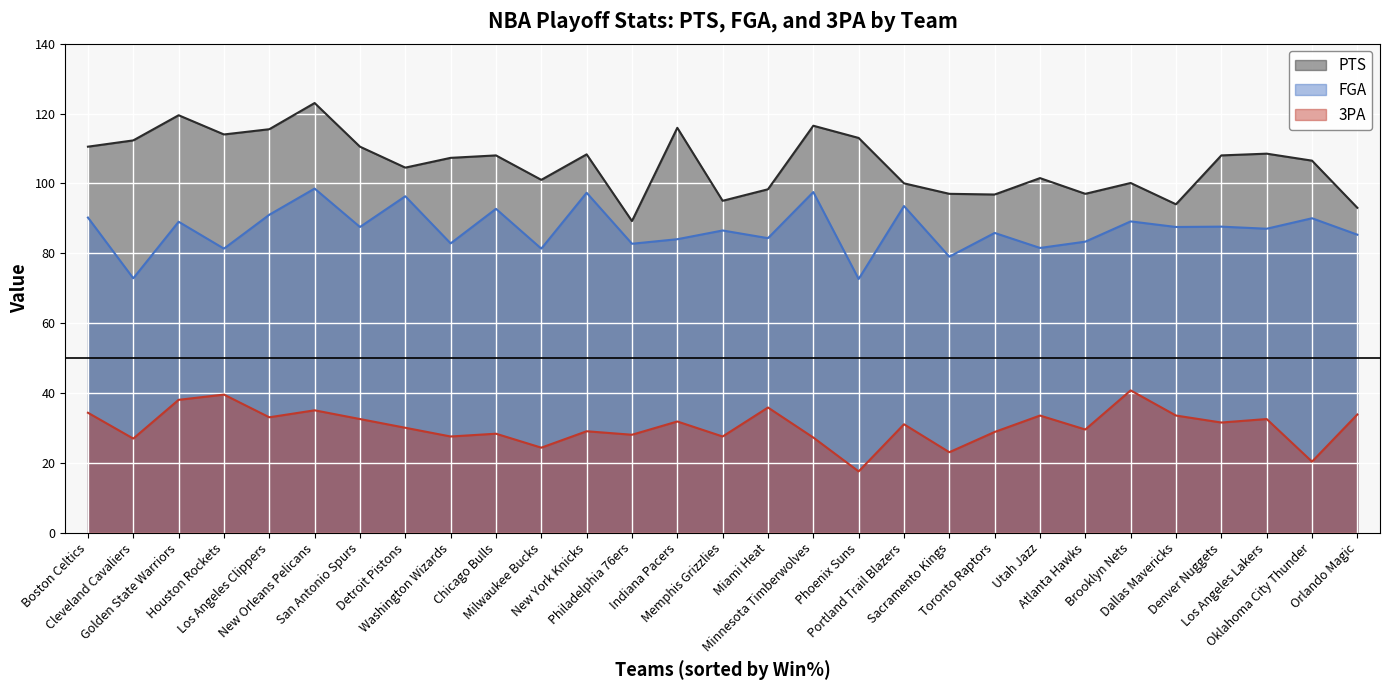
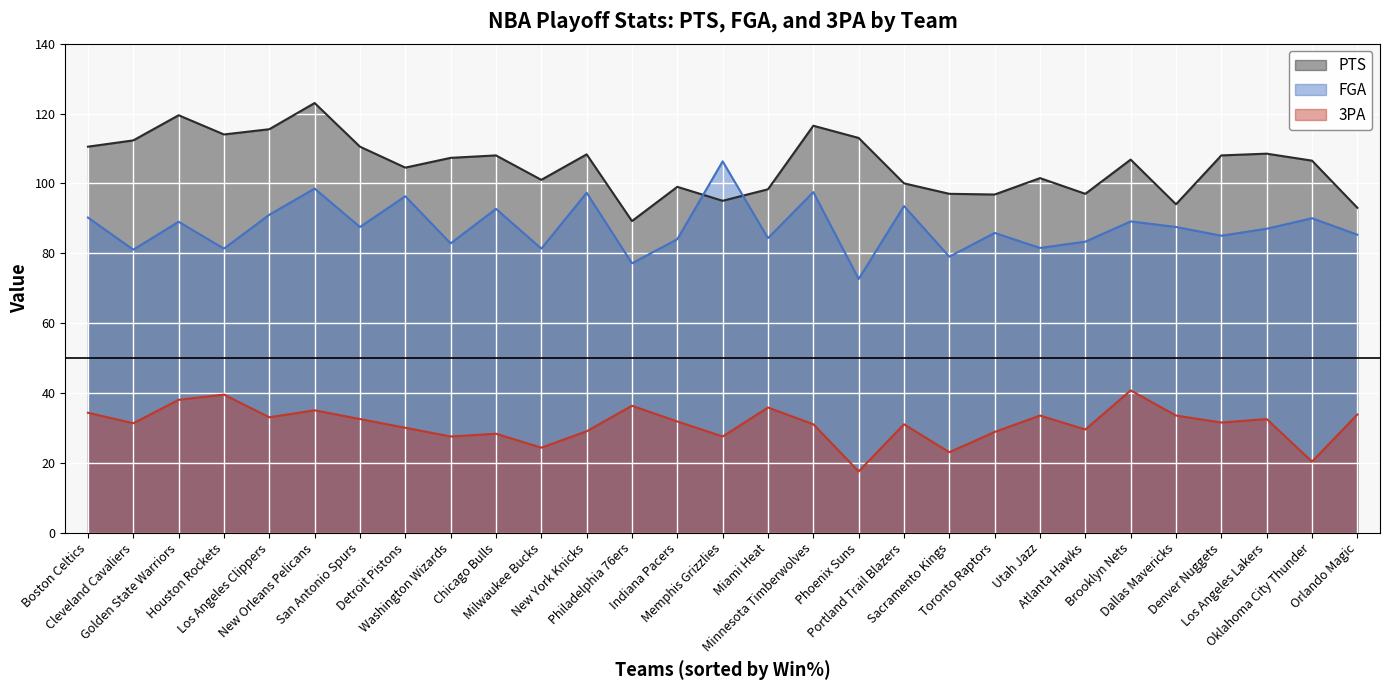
  {
    "PTS": {
      "Boston Celtics": 111,
      "Cleveland Cavaliers": 112,
      "Golden State Warriors": 120,
      "Houston Rockets": 114,
      "Los Angeles Clippers": 116,
      "New Orleans Pelicans": 123,
      "San Antonio Spurs": 111,
      "Detroit Pistons": 105,
      "Washington Wizards": 107,
      "Chicago Bulls": 108,
      "Milwaukee Bucks": 101,
      "New York Knicks": 108,
      "Philadelphia 76ers": 89,
-     "Indiana Pacers": 116,
+     "Indiana Pacers": 99,
      "Memphis Grizzlies": 95,
      "Miami Heat": 98,
      "Minnesota Timberwolves": 117,
      "Phoenix Suns": 113,
      "Portland Trail Blazers": 100,
      "Sacramento Kings": 97,
      "Toronto Raptors": 97,
      "Utah Jazz": 102,
      "Atlanta Hawks": 97,
-     "Brooklyn Nets": 100,
+     "Brooklyn Nets": 107,
      "Dallas Mavericks": 94,
      "Denver Nuggets": 108,
      "Los Angeles Lakers": 109,
      "Oklahoma City Thunder": 107,
      "Orlando Magic": 93
    },
    "FGA": {
      "Boston Celtics": 90,
-     "Cleveland Cavaliers": 73,
+     "Cleveland Cavaliers": 81,
      "Golden State Warriors": 89,
      "Houston Rockets": 81,
      "Los Angeles Clippers": 91,
      "New Orleans Pelicans": 99,
      "San Antonio Spurs": 88,
      "Detroit Pistons": 96,
      "Washington Wizards": 83,
      "Chicago Bulls": 93,
      "Milwaukee Bucks": 81,
      "New York Knicks": 97,
-     "Philadelphia 76ers": 83,
+     "Philadelphia 76ers": 77,
      "Indiana Pacers": 84,
-     "Memphis Grizzlies": 87,
+     "Memphis Grizzlies": 106,
      "Miami Heat": 84,
      "Minnesota Timberwolves": 98,
      "Phoenix Suns": 73,
      "Portland Trail Blazers": 94,
      "Sacramento Kings": 79,
      "Toronto Raptors": 86,
      "Utah Jazz": 82,
      "Atlanta Hawks": 83,
      "Brooklyn Nets": 89,
      "Dallas Mavericks": 88,
-     "Denver Nuggets": 88,
+     "Denver Nuggets": 85,
      "Los Angeles Lakers": 87,
      "Oklahoma City Thunder": 90,
      "Orlando Magic": 85
    },
    "3PA": {
      "Boston Celtics": 34,
-     "Cleveland Cavaliers": 27,
+     "Cleveland Cavaliers": 31,
      "Golden State Warriors": 38,
      "Houston Rockets": 40,
      "Los Angeles Clippers": 33,
      "New Orleans Pelicans": 35,
      "San Antonio Spurs": 33,
      "Detroit Pistons": 30,
      "Washington Wizards": 28,
      "Chicago Bulls": 28,
      "Milwaukee Bucks": 24,
      "New York Knicks": 29,
-     "Philadelphia 76ers": 28,
+     "Philadelphia 76ers": 36,
      "Indiana Pacers": 32,
      "Memphis Grizzlies": 28,
      "Miami Heat": 36,
-     "Minnesota Timberwolves": 27,
+     "Minnesota Timberwolves": 31,
      "Phoenix Suns": 18,
      "Portland Trail Blazers": 31,
      "Sacramento Kings": 23,
      "Toronto Raptors": 29,
      "Utah Jazz": 34,
      "Atlanta Hawks": 30,
      "Brooklyn Nets": 41,
      "Dallas Mavericks": 34,
      "Denver Nuggets": 32,
      "Los Angeles Lakers": 33,
      "Oklahoma City Thunder": 20,
      "Orlando Magic": 34
    }
  }
